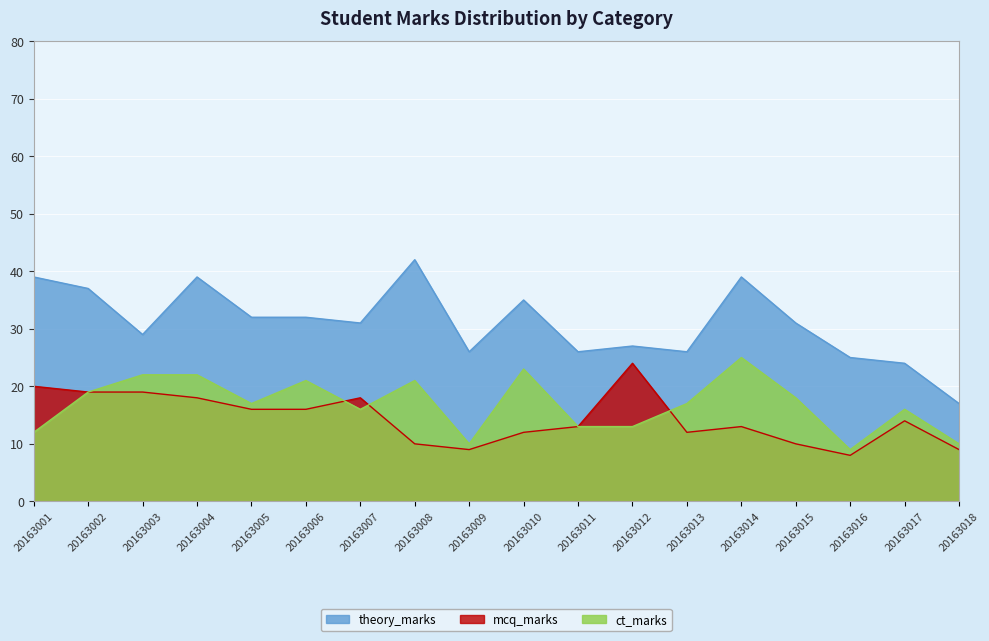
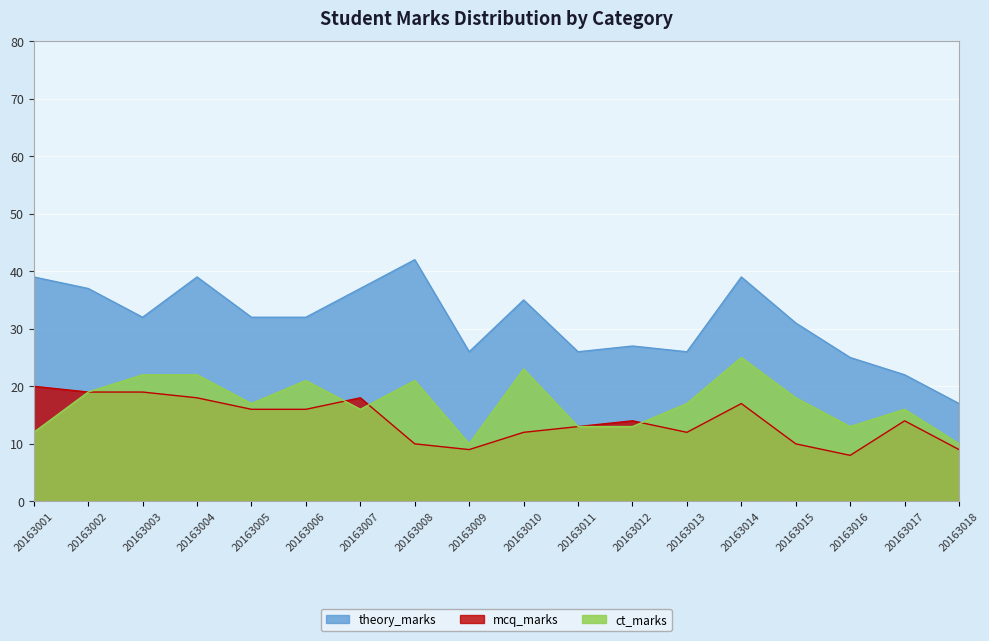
  {
    "theory_marks": {
      "20163001": 39,
      "20163002": 37,
-     "20163003": 29,
+     "20163003": 32,
      "20163004": 39,
      "20163005": 32,
      "20163006": 32,
-     "20163007": 31,
+     "20163007": 37,
      "20163008": 42,
      "20163009": 26,
      "20163010": 35,
      "20163011": 26,
      "20163012": 27,
      "20163013": 26,
      "20163014": 39,
      "20163015": 31,
      "20163016": 25,
-     "20163017": 24,
+     "20163017": 22,
      "20163018": 17
    },
    "mcq_marks": {
      "20163001": 20,
      "20163003": 19,
      "20163004": 18,
      "20163005": 16,
      "20163006": 16,
      "20163007": 18,
      "20163008": 10,
      "20163009": 9,
      "20163010": 12,
-     "20163012": 24,
+     "20163012": 14,
      "20163013": 12,
-     "20163014": 13,
+     "20163014": 17,
      "20163015": 10,
      "20163016": 8,
      "20163017": 14,
      "20163018": 9
    },
    "ct_marks": {
      "20163001": 12,
      "20163003": 22,
      "20163004": 22,
      "20163005": 17,
      "20163006": 21,
      "20163007": 16,
      "20163008": 21,
      "20163009": 10,
      "20163010": 23,
      "20163012": 13,
      "20163013": 17,
      "20163014": 25,
      "20163015": 18,
-     "20163016": 9,
+     "20163016": 13,
      "20163017": 16,
      "20163018": 10
    }
  }
